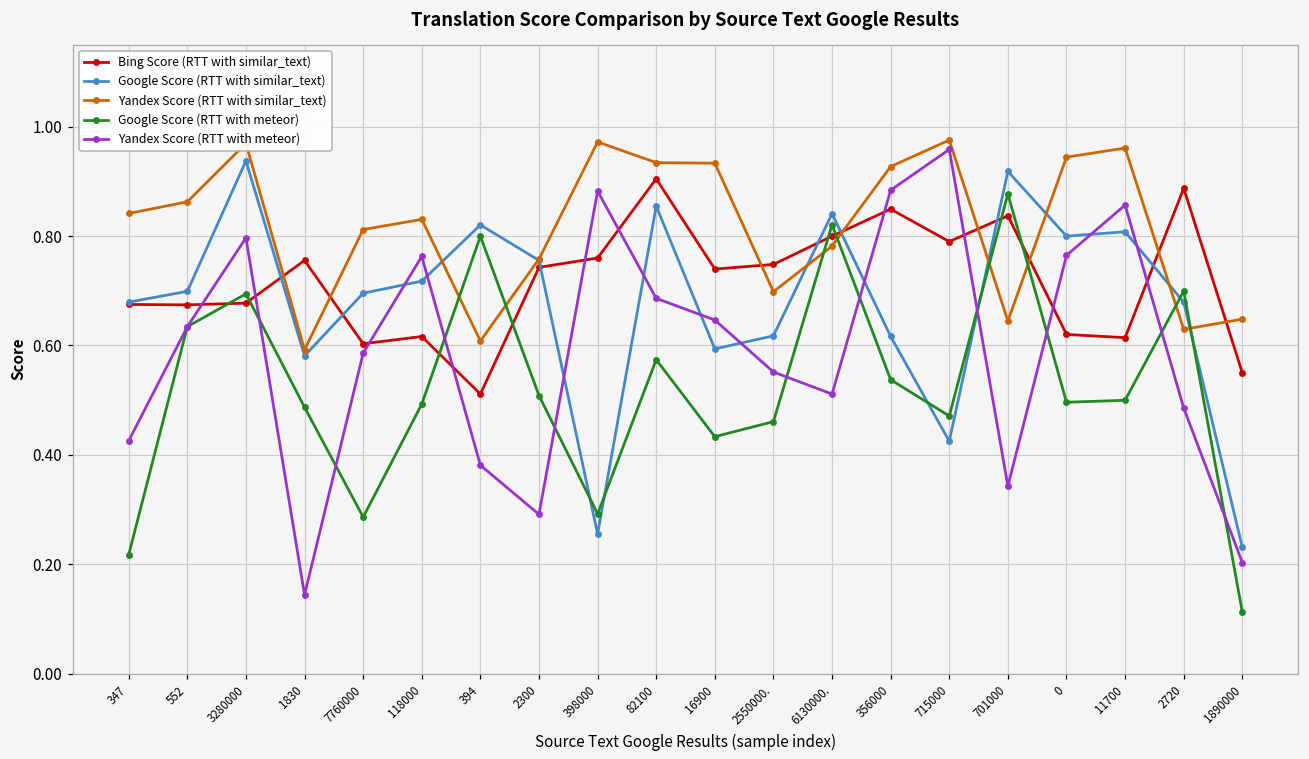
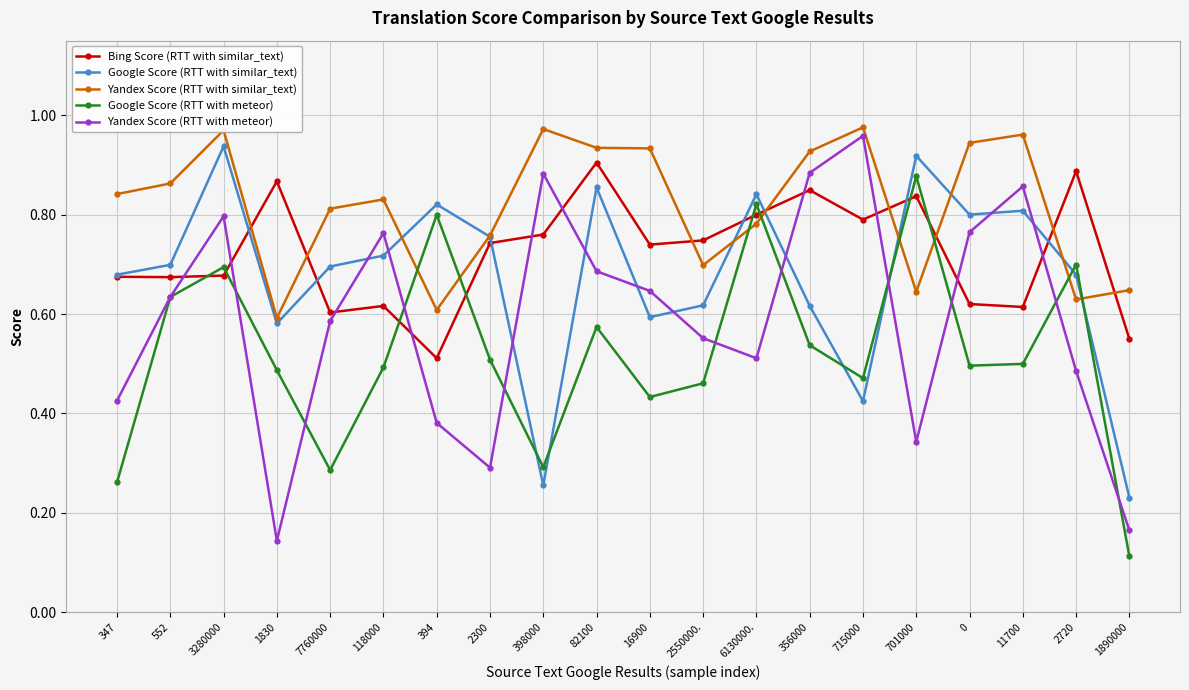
  {
    "Bing Score (RTT with similar_text)": {
      "552": 0.67,
      "3280000": 0.68,
-     "1830": 0.76,
+     "1830": 0.87,
      "7760000": 0.60,
      "118000": 0.62,
      "394": 0.51,
      "2300": 0.74,
      "398000": 0.76,
      "82100": 0.90,
      "16900": 0.74,
      "2550000.": 0.75,
      "6130000.": 0.80,
      "356000": 0.85,
      "715000": 0.79,
      "701000": 0.84,
      "0": 0.62,
      "11700": 0.61,
      "2720": 0.89,
      "1890000": 0.55
    },
    "Google Score (RTT with similar_text)": {
      "552": 0.70,
      "3280000": 0.94,
      "1830": 0.58,
      "7760000": 0.70,
      "118000": 0.72,
      "394": 0.82,
      "398000": 0.26,
      "82100": 0.85,
      "16900": 0.59,
      "2550000.": 0.62,
      "6130000.": 0.84,
      "356000": 0.62,
      "715000": 0.42,
      "701000": 0.92,
      "0": 0.80,
      "11700": 0.81,
      "2720": 0.68,
      "1890000": 0.23
    },
    "Yandex Score (RTT with similar_text)": {
      "347": 0.84,
      "552": 0.86,
      "1830": 0.59,
      "7760000": 0.81,
      "118000": 0.83,
      "394": 0.61,
      "398000": 0.97,
      "82100": 0.93,
      "16900": 0.93,
      "2550000.": 0.70,
      "6130000.": 0.78,
      "356000": 0.93,
      "715000": 0.98,
      "701000": 0.64,
      "0": 0.94,
      "11700": 0.96,
      "2720": 0.63,
      "1890000": 0.65
    },
    "Google Score (RTT with meteor)": {
-     "347": 0.22,
+     "347": 0.26,
      "3280000": 0.69,
      "1830": 0.49,
      "7760000": 0.29,
      "118000": 0.49,
      "394": 0.80,
      "2300": 0.51,
      "398000": 0.29,
      "82100": 0.57,
      "16900": 0.43,
      "2550000.": 0.46,
      "6130000.": 0.82,
      "356000": 0.54,
      "715000": 0.47,
      "701000": 0.88,
      "0": 0.50,
      "11700": 0.50,
      "2720": 0.70,
      "1890000": 0.11
    },
    "Yandex Score (RTT with meteor)": {
      "347": 0.43,
      "3280000": 0.80,
      "1830": 0.14,
      "7760000": 0.59,
      "118000": 0.76,
      "394": 0.38,
      "2300": 0.29,
      "398000": 0.88,
      "82100": 0.69,
      "16900": 0.65,
      "2550000.": 0.55,
      "6130000.": 0.51,
      "356000": 0.88,
      "715000": 0.96,
      "701000": 0.34,
      "0": 0.76,
      "11700": 0.86,
      "2720": 0.49,
-     "1890000": 0.20
+     "1890000": 0.16
    }
  }
